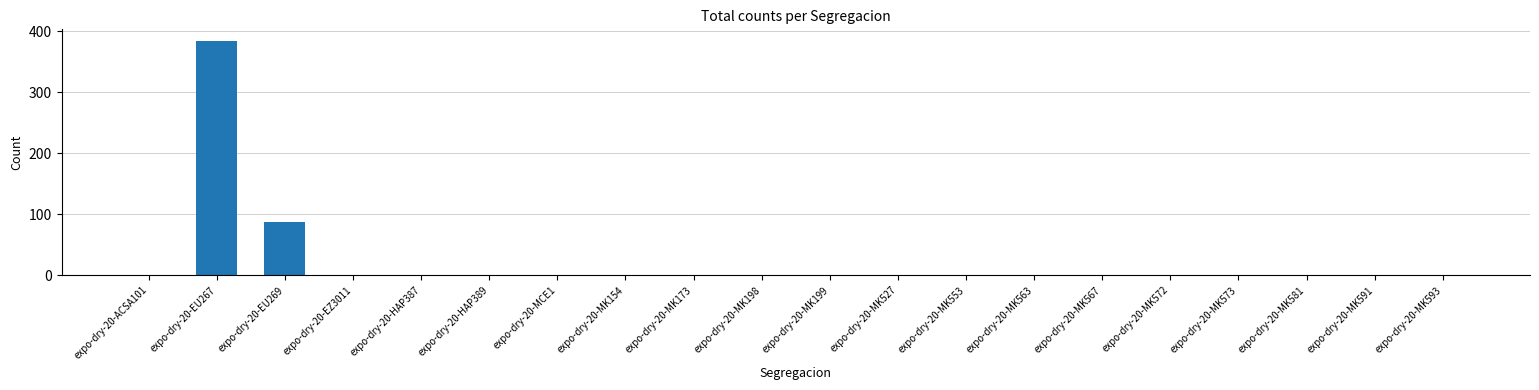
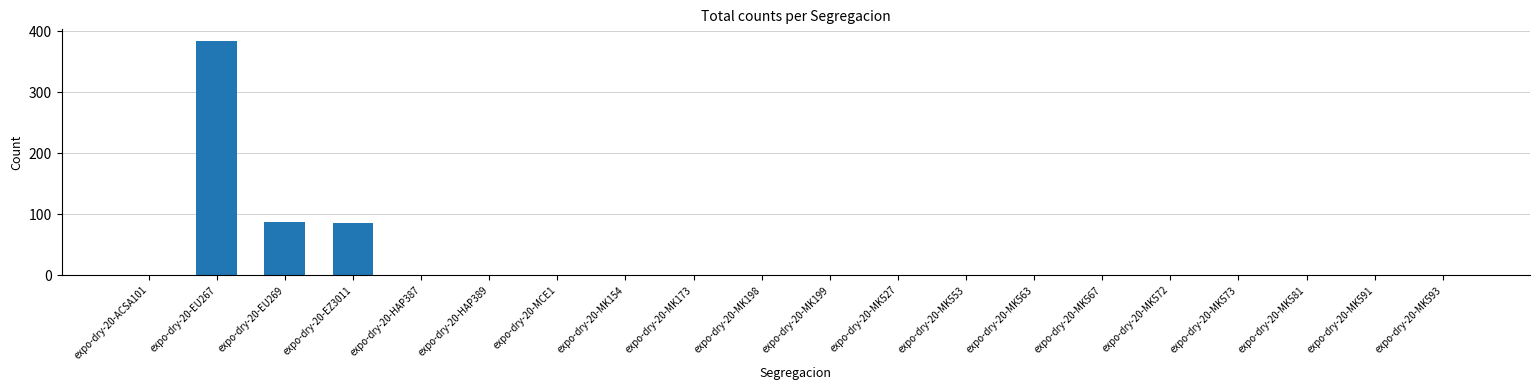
  {
    "expo-dry-20-ACSA101": 0,
    "expo-dry-20-EU267": 380,
    "expo-dry-20-EU269": 90,
-   "expo-dry-20-EZ3011": 0,
+   "expo-dry-20-EZ3011": 90,
    "expo-dry-20-HAP387": 0,
    "expo-dry-20-HAP389": 0,
    "expo-dry-20-MCE1": 0,
    "expo-dry-20-MK154": 0,
    "expo-dry-20-MK173": 0,
    "expo-dry-20-MK198": 0,
    "expo-dry-20-MK199": 0,
    "expo-dry-20-MK527": 0,
    "expo-dry-20-MK553": 0,
    "expo-dry-20-MK563": 0,
    "expo-dry-20-MK567": 0,
    "expo-dry-20-MK572": 0,
    "expo-dry-20-MK573": 0,
    "expo-dry-20-MK581": 0,
    "expo-dry-20-MK591": 0,
    "expo-dry-20-MK593": 0
  }
